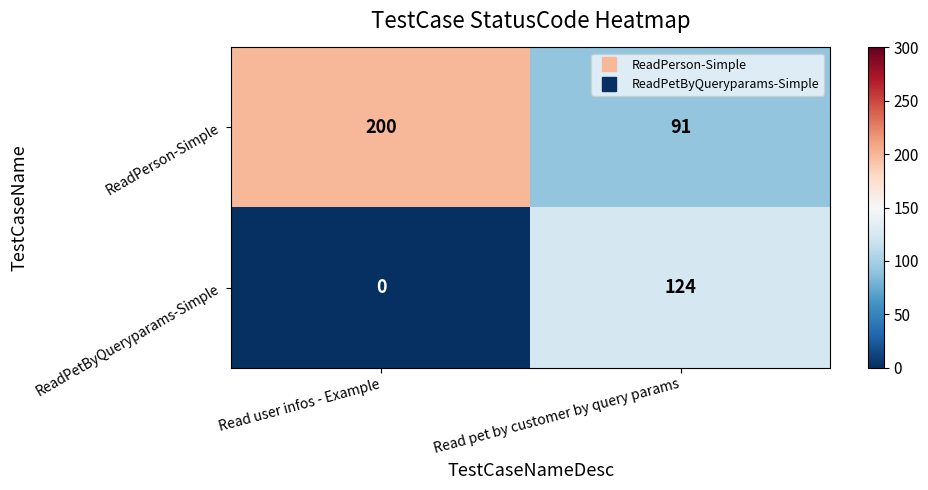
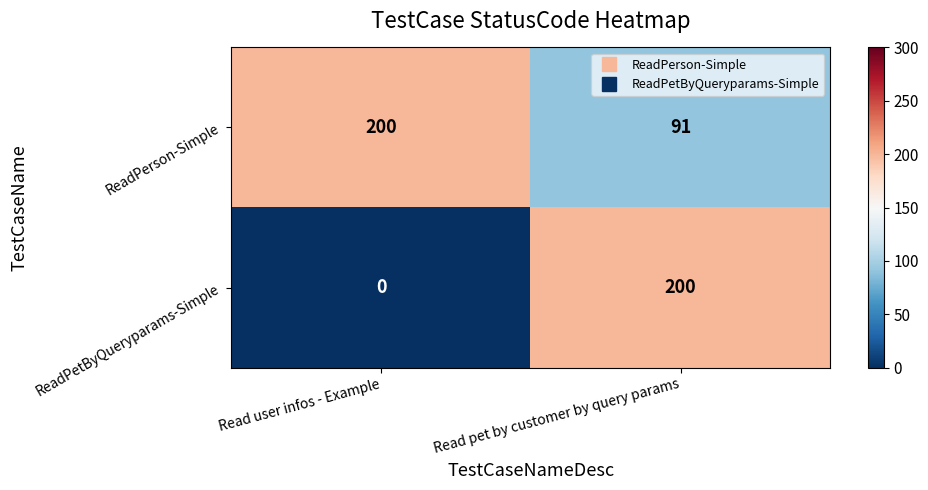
  {
    "ReadPerson-Simple": {
      "Read user infos - Example": 200,
      "Read pet by customer by query params": 91
    },
    "ReadPetByQueryparams-Simple": {
      "Read user infos - Example": 0,
-     "Read pet by customer by query params": 124
+     "Read pet by customer by query params": 200
    }
  }
